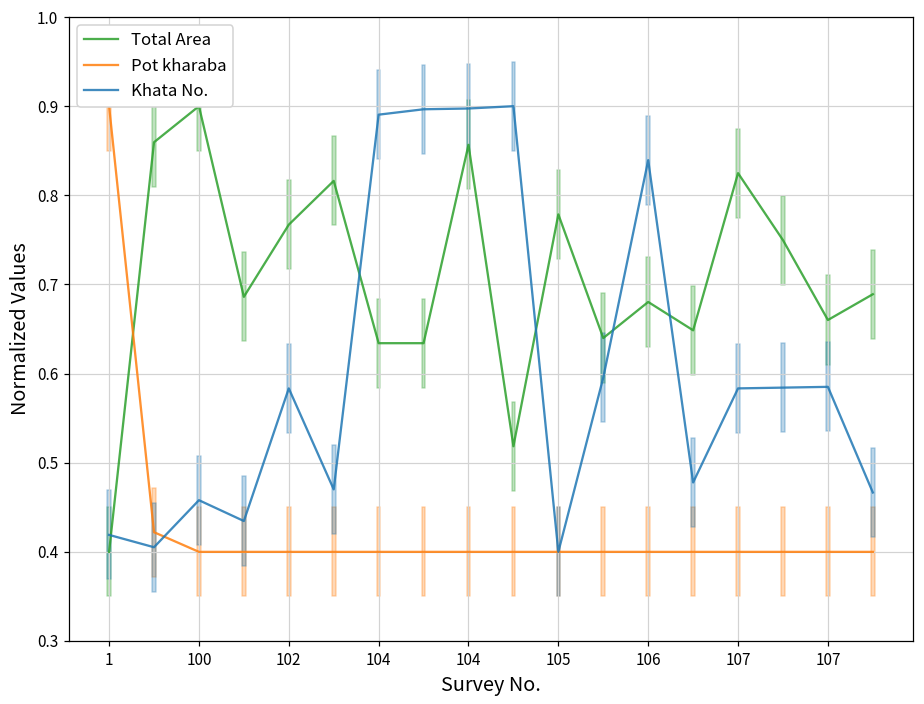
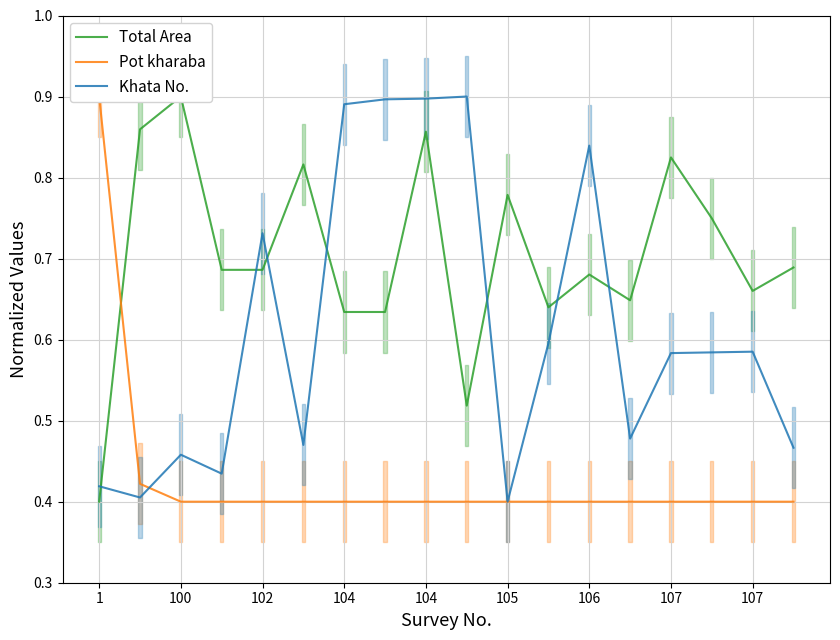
  {
    "Total Area": {
-     "102": 0.77,
+     "102": 0.69,
      "105": 0.78,
      "106": 0.68
    },
    "Pot kharaba": {
      "100": 0.40,
      "102": 0.40,
      "106": 0.40
    },
    "Khata No.": {
      "100": 0.46,
-     "102": 0.58,
+     "102": 0.73,
      "106": 0.84
    }
  }
